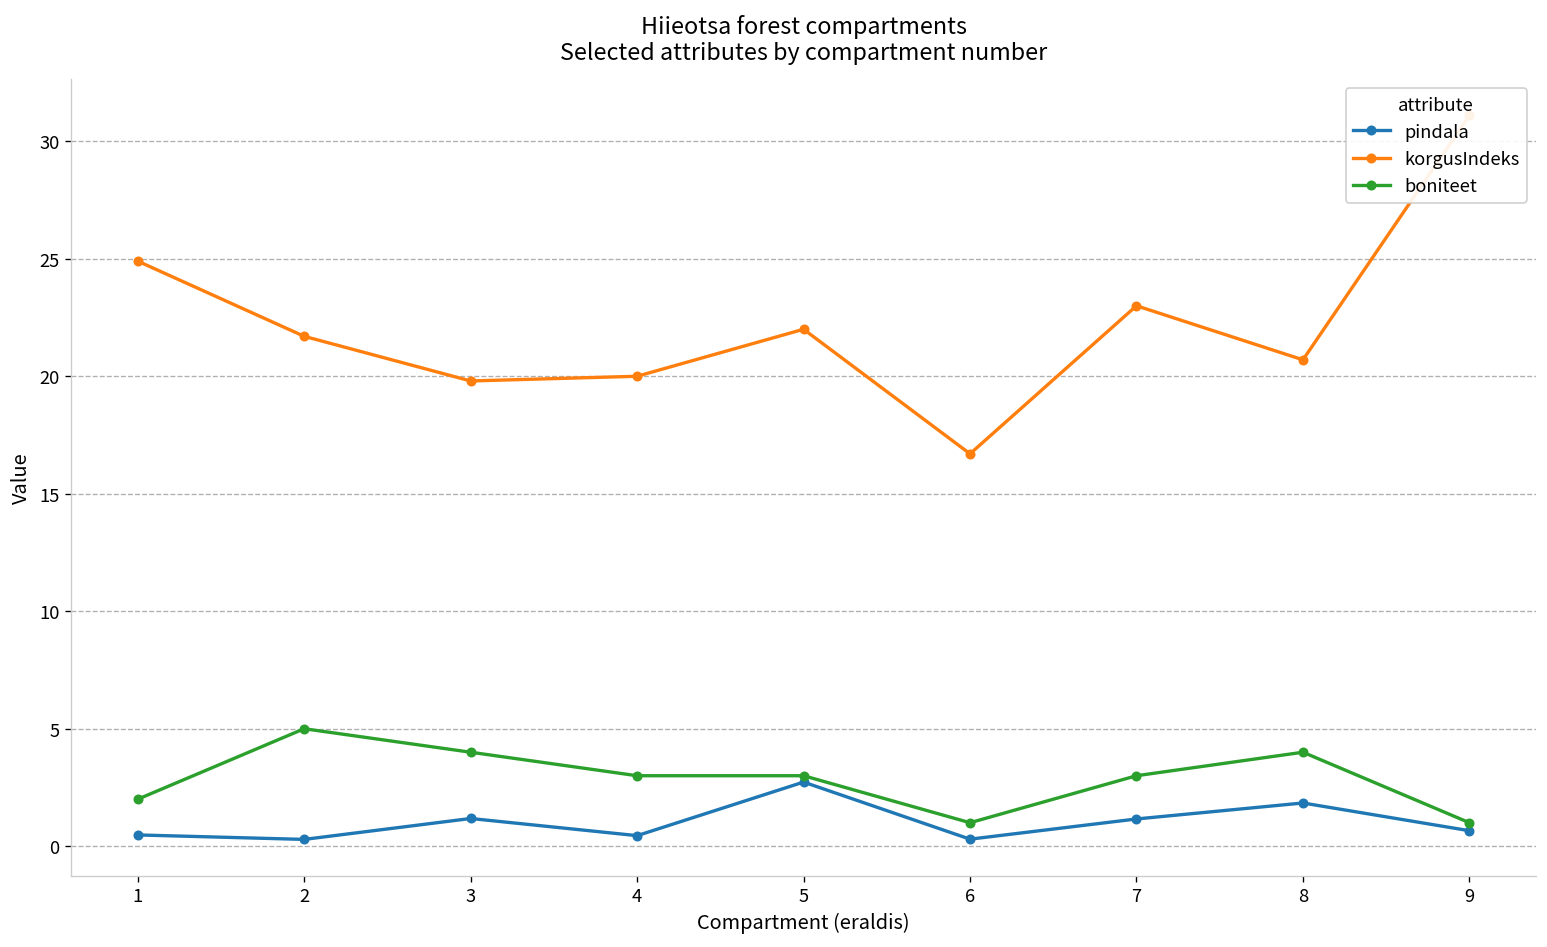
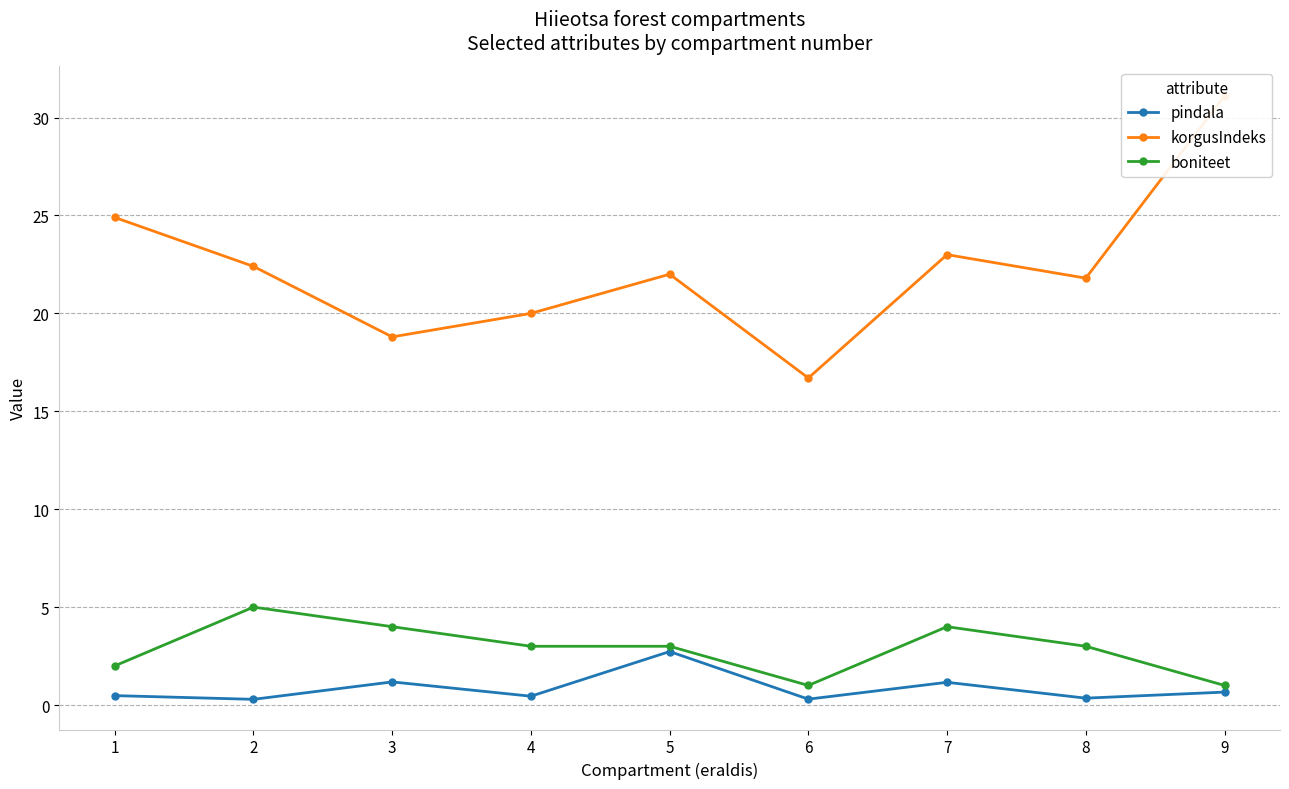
  {
    "pindala": {
      "1": 0.5,
      "2": 0.3,
      "3": 1.2,
      "4": 0.5,
      "5": 2.7,
      "6": 0.3,
      "7": 1.2,
-     "8": 1.8,
+     "8": 0.4,
      "9": 0.7
    },
    "korgusIndeks": {
      "1": 24.9,
-     "2": 21.7,
-     "3": 19.8,
+     "2": 22.4,
+     "3": 18.8,
      "4": 20.0,
      "5": 22.0,
      "6": 16.7,
      "7": 23.0,
-     "8": 20.7
+     "8": 21.8
    },
    "boniteet": {
      "1": 2,
      "2": 5,
      "3": 4,
      "4": 3,
      "5": 3,
      "6": 1,
-     "7": 3,
-     "8": 4,
+     "7": 4,
+     "8": 3,
      "9": 1
    }
  }
